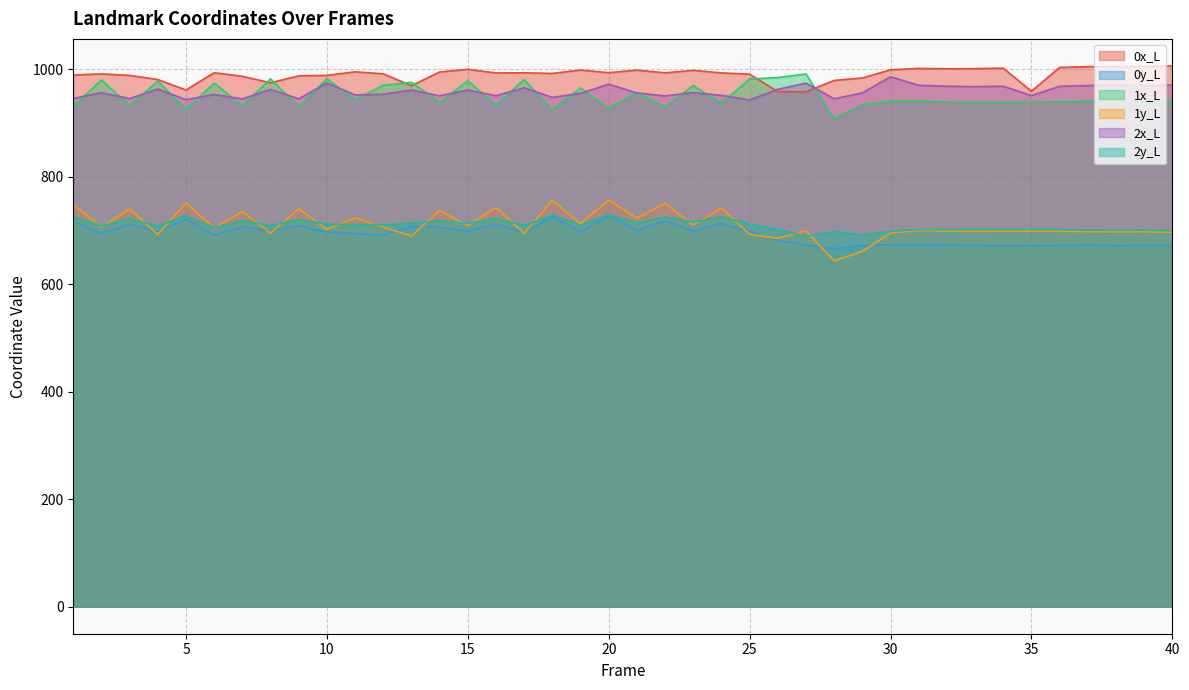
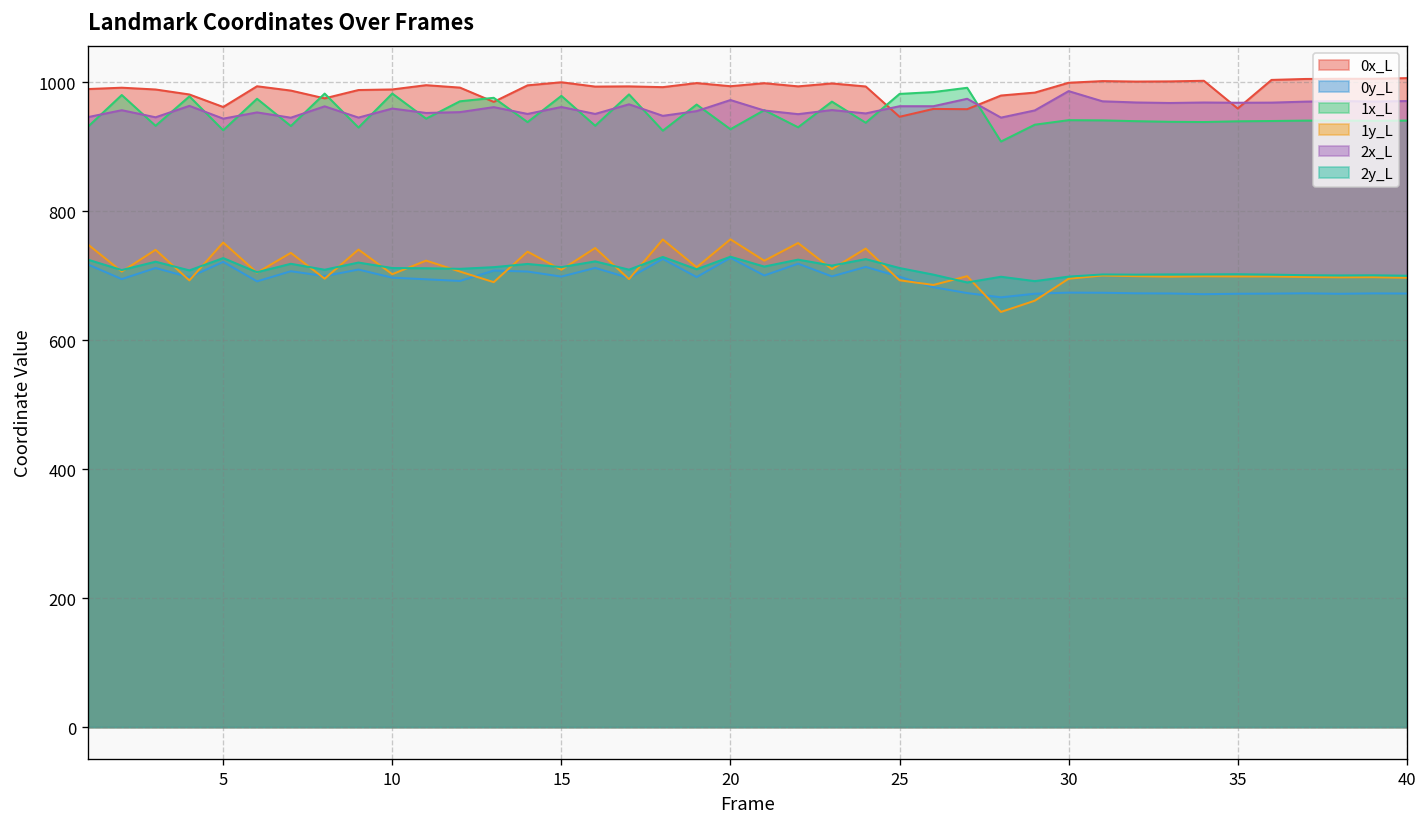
  {
    "0x_L": {
      "5": 960,
      "10": 990,
      "15": 1000,
      "20": 990,
-     "25": 990,
+     "25": 950,
      "30": 1000,
      "35": 960,
      "40": 1010
    },
    "1y_L": {
      "5": 750,
      "10": 700,
      "20": 760,
      "25": 690
    },
    "2x_L": {
      "5": 940,
-     "10": 970,
+     "10": 960,
      "15": 960,
      "20": 970,
-     "25": 940,
+     "25": 960,
      "30": 990,
-     "35": 950,
+     "35": 970,
      "40": 970
    }
  }
